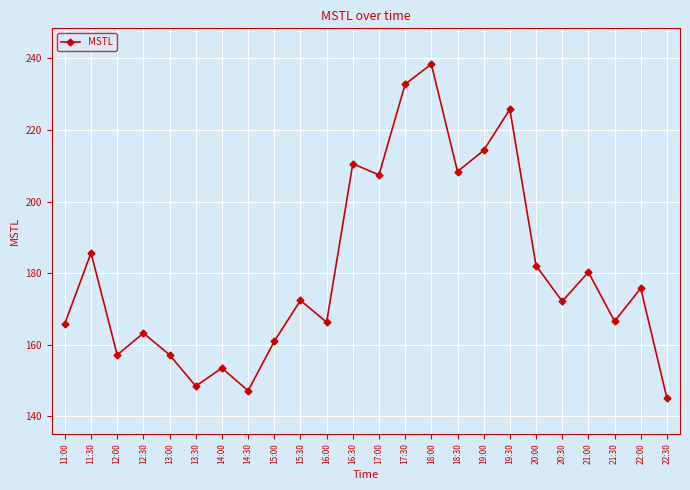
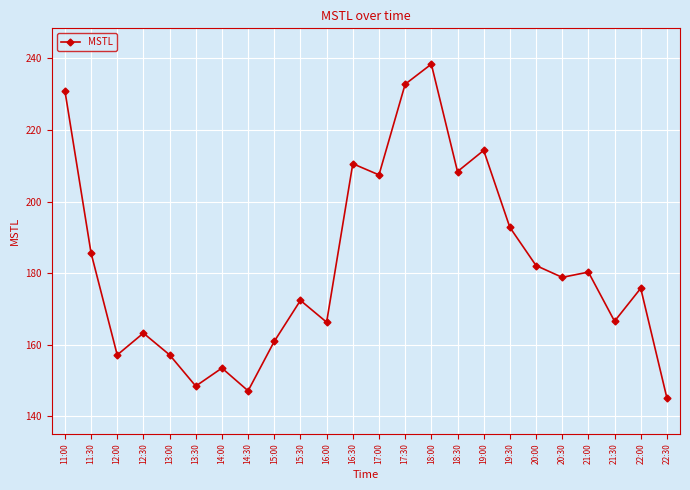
  {
-   "11:00": 166,
+   "11:00": 231,
    "11:30": 186,
    "12:00": 157,
    "12:30": 163,
    "13:00": 157,
    "13:30": 148,
    "14:00": 153,
    "14:30": 147,
    "15:00": 161,
    "15:30": 172,
    "16:00": 166,
    "16:30": 211,
    "17:00": 207,
    "17:30": 233,
    "18:00": 238,
    "18:30": 208,
    "19:00": 214,
-   "19:30": 226,
+   "19:30": 193,
    "20:00": 182,
-   "20:30": 172,
+   "20:30": 179,
    "21:00": 180,
    "21:30": 167,
    "22:00": 176,
    "22:30": 145
  }
